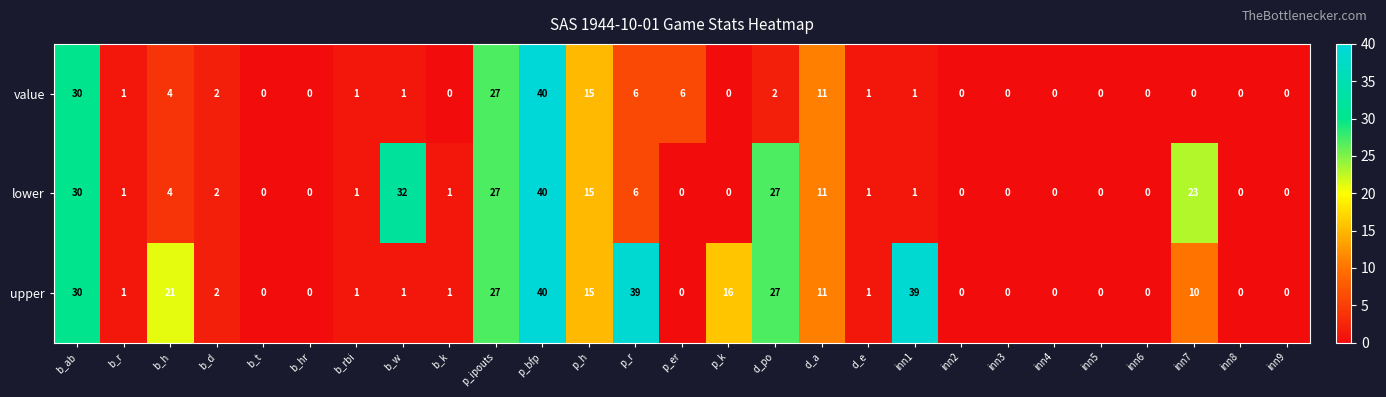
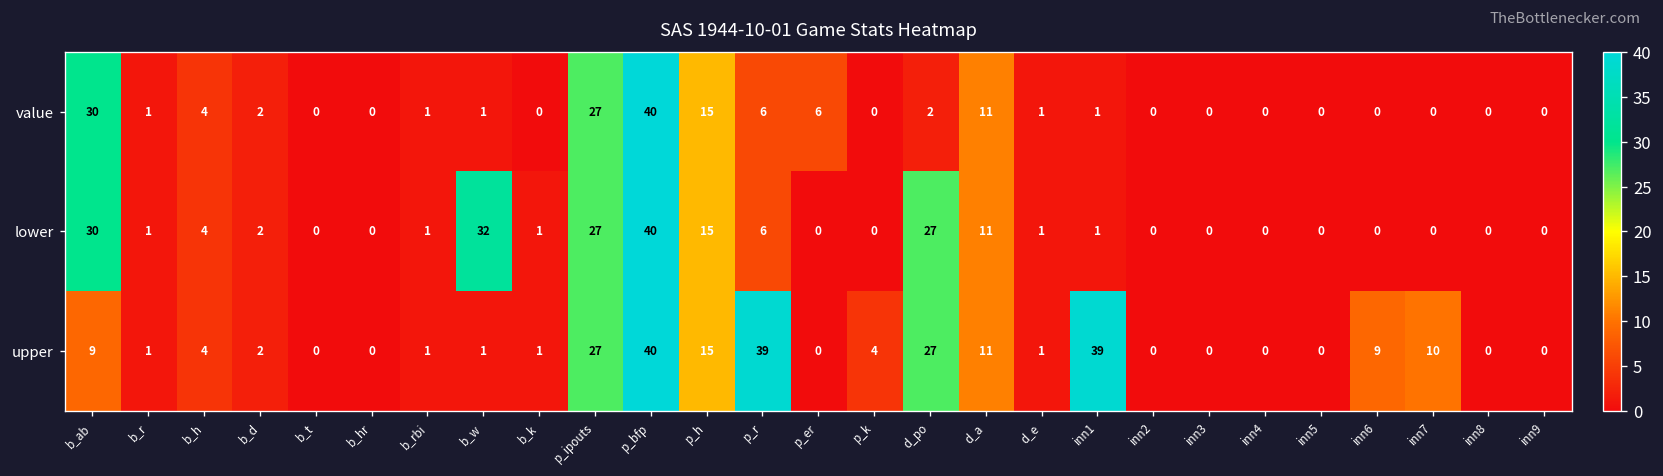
  {
    "value": {
      "b_ab": 30,
      "b_r": 1,
      "b_h": 4,
      "b_d": 2,
      "b_t": 0,
      "b_hr": 0,
      "b_rbi": 1,
      "b_w": 1,
      "b_k": 0,
      "p_ipouts": 27,
      "p_bfp": 40,
      "p_h": 15,
      "p_r": 6,
      "p_er": 6,
      "p_k": 0,
      "d_po": 2,
      "d_a": 11,
      "d_e": 1,
      "inn1": 1,
      "inn2": 0,
      "inn3": 0,
      "inn4": 0,
      "inn5": 0,
      "inn6": 0,
      "inn7": 0,
      "inn8": 0,
      "inn9": 0
    },
    "lower": {
      "b_ab": 30,
      "b_r": 1,
      "b_h": 4,
      "b_d": 2,
      "b_t": 0,
      "b_hr": 0,
      "b_rbi": 1,
      "b_w": 32,
      "b_k": 1,
      "p_ipouts": 27,
      "p_bfp": 40,
      "p_h": 15,
      "p_r": 6,
      "p_er": 0,
      "p_k": 0,
      "d_po": 27,
      "d_a": 11,
      "d_e": 1,
      "inn1": 1,
      "inn2": 0,
      "inn3": 0,
      "inn4": 0,
      "inn5": 0,
      "inn6": 0,
-     "inn7": 23,
+     "inn7": 0,
      "inn8": 0,
      "inn9": 0
    },
    "upper": {
-     "b_ab": 30,
+     "b_ab": 9,
      "b_r": 1,
-     "b_h": 21,
+     "b_h": 4,
      "b_d": 2,
      "b_t": 0,
      "b_hr": 0,
      "b_rbi": 1,
      "b_w": 1,
      "b_k": 1,
      "p_ipouts": 27,
      "p_bfp": 40,
      "p_h": 15,
      "p_r": 39,
      "p_er": 0,
-     "p_k": 16,
+     "p_k": 4,
      "d_po": 27,
      "d_a": 11,
      "d_e": 1,
      "inn1": 39,
      "inn2": 0,
      "inn3": 0,
      "inn4": 0,
      "inn5": 0,
-     "inn6": 0,
+     "inn6": 9,
      "inn7": 10,
      "inn8": 0,
      "inn9": 0
    }
  }
